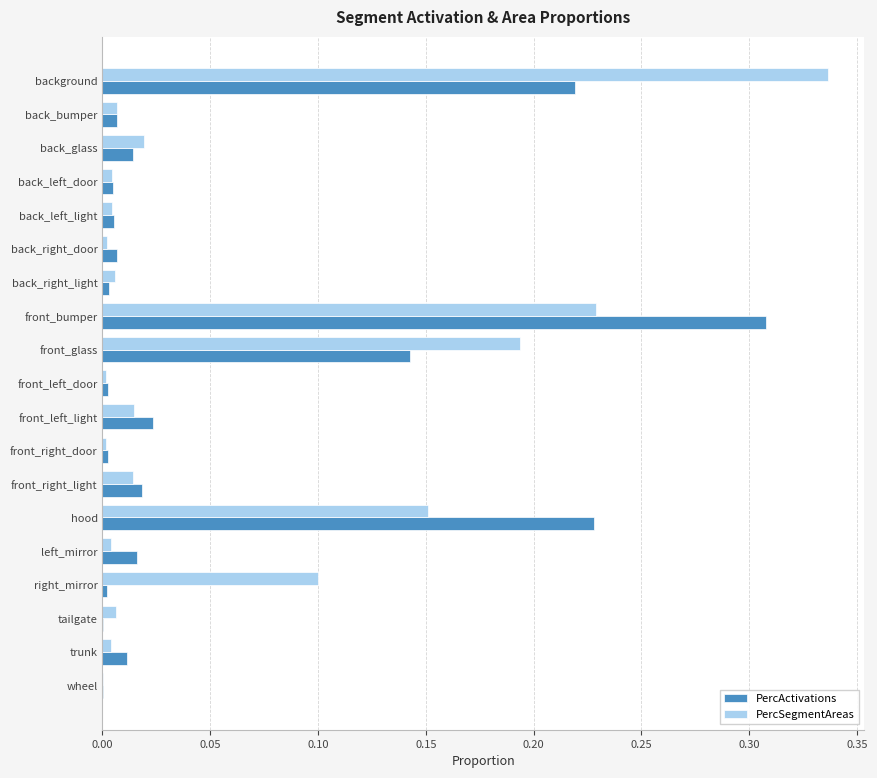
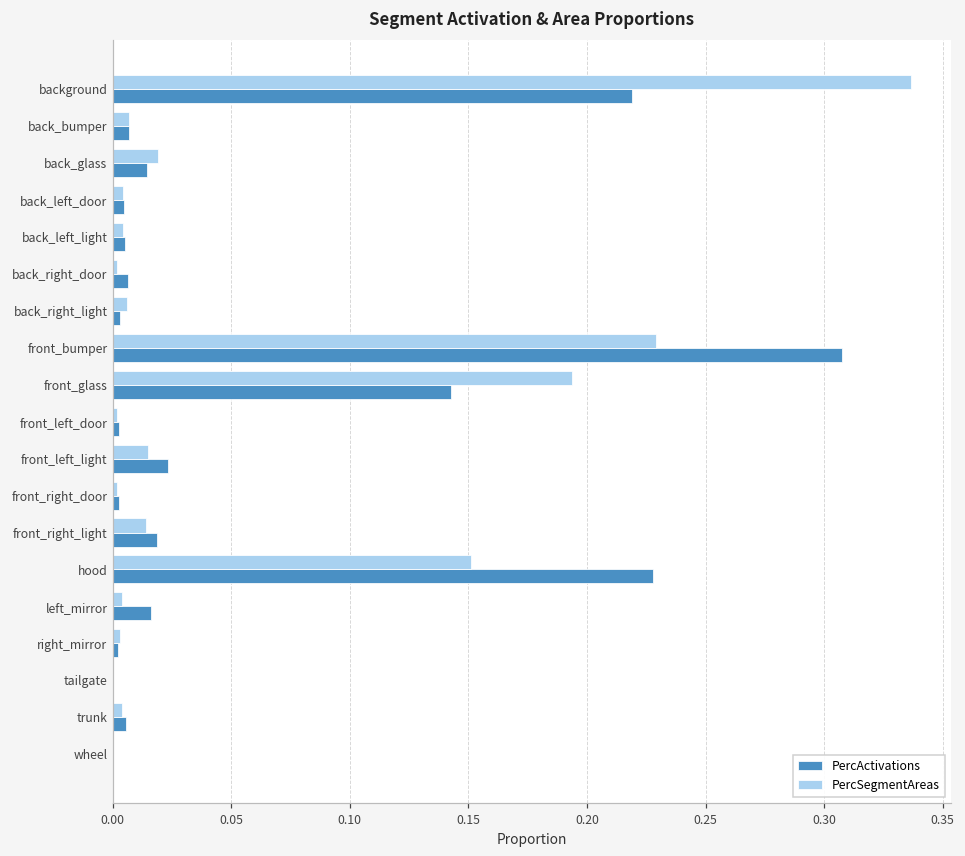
  {
    "PercActivations": {
      "background": 0.219,
      "back_bumper": 0.007,
      "back_glass": 0.014,
      "back_left_door": 0.005,
      "back_left_light": 0.005,
      "back_right_door": 0.007,
      "back_right_light": 0.003,
      "front_bumper": 0.308,
      "front_glass": 0.143,
      "front_left_door": 0.003,
      "front_left_light": 0.023,
      "front_right_door": 0.002,
      "front_right_light": 0.018,
      "hood": 0.228,
      "left_mirror": 0.016,
      "right_mirror": 0.002,
-     "trunk": 0.011
+     "trunk": 0.005
    },
    "PercSegmentAreas": {
      "background": 0.337,
      "back_bumper": 0.007,
      "back_glass": 0.019,
      "back_left_door": 0.004,
      "back_left_light": 0.004,
      "back_right_door": 0.002,
      "back_right_light": 0.006,
      "front_bumper": 0.229,
      "front_glass": 0.194,
      "front_left_door": 0.002,
      "front_left_light": 0.015,
      "front_right_door": 0.002,
      "front_right_light": 0.014,
      "hood": 0.151,
      "left_mirror": 0.004,
-     "right_mirror": 0.100,
-     "tailgate": 0.006,
+     "right_mirror": 0.003,
+     "tailgate": 0.000,
      "trunk": 0.004
    }
  }
